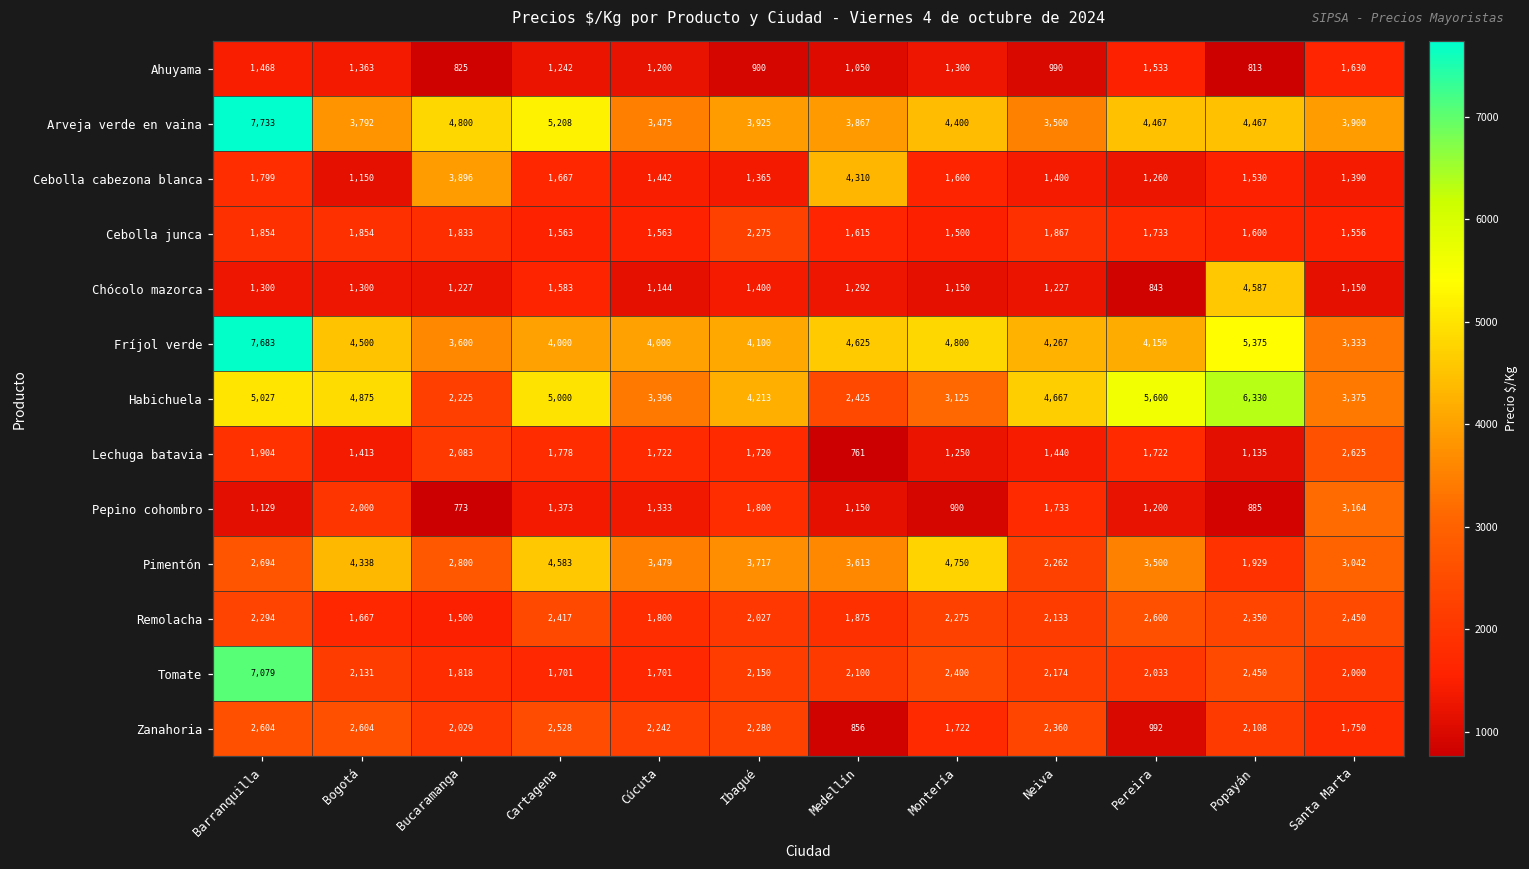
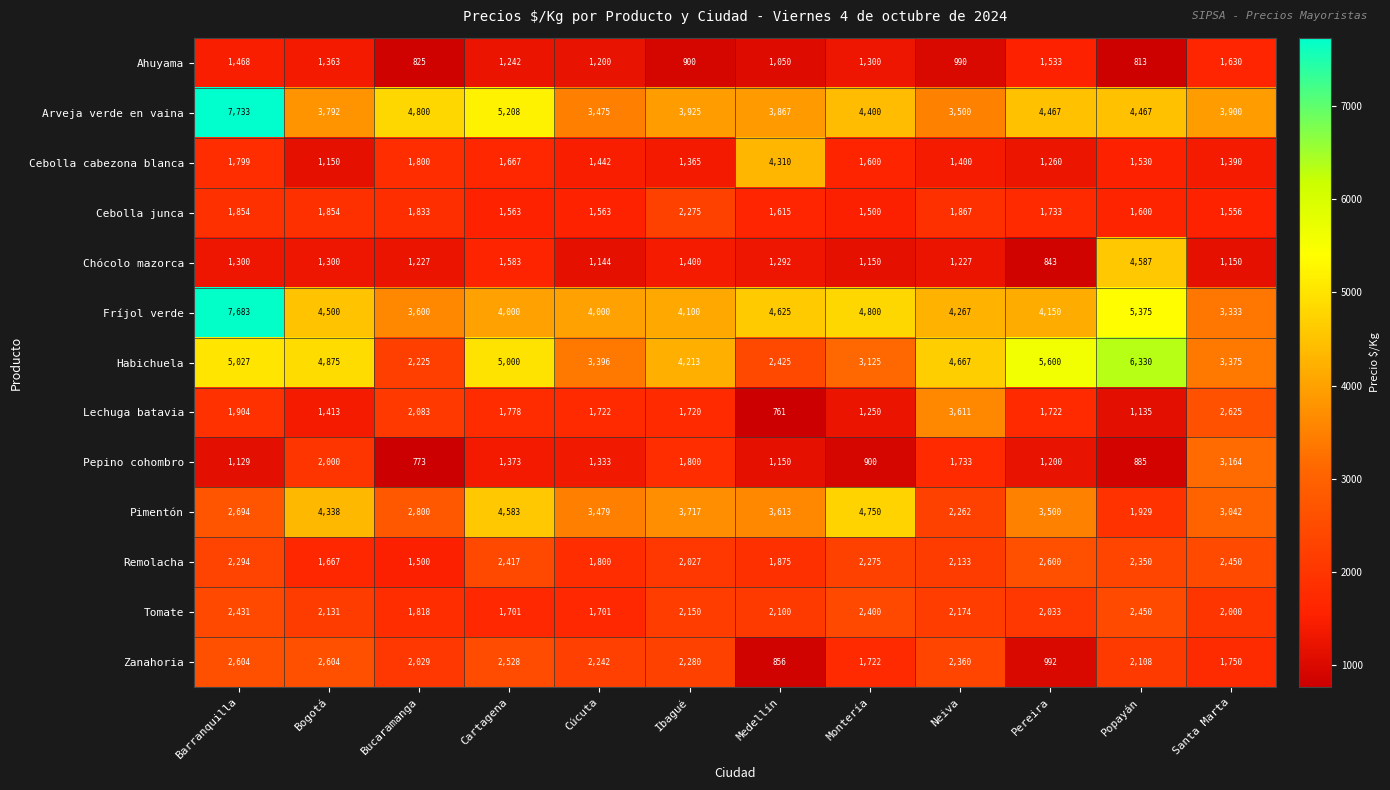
  {
    "Ahuyama": {
      "Barranquilla": "1,468",
      "Bogotá": "1,363",
      "Bucaramanga": "825",
      "Cartagena": "1,242",
      "Cúcuta": "1,200",
      "Ibagué": "900",
      "Medellín": "1,050",
      "Montería": "1,300",
      "Neiva": "990",
      "Pereira": "1,533",
      "Popayán": "813",
      "Santa Marta": "1,630"
    },
    "Arveja verde en vaina": {
      "Barranquilla": "7,733",
      "Bogotá": "3,792",
      "Bucaramanga": "4,800",
      "Cartagena": "5,208",
      "Cúcuta": "3,475",
      "Ibagué": "3,925",
      "Medellín": "3,867",
      "Montería": "4,400",
      "Neiva": "3,500",
      "Pereira": "4,467",
      "Popayán": "4,467",
      "Santa Marta": "3,900"
    },
    "Cebolla cabezona blanca": {
      "Barranquilla": "1,799",
      "Bogotá": "1,150",
-     "Bucaramanga": "3,896",
+     "Bucaramanga": "1,800",
      "Cartagena": "1,667",
      "Cúcuta": "1,442",
      "Ibagué": "1,365",
      "Medellín": "4,310",
      "Montería": "1,600",
      "Neiva": "1,400",
      "Pereira": "1,260",
      "Popayán": "1,530",
      "Santa Marta": "1,390"
    },
    "Cebolla junca": {
      "Barranquilla": "1,854",
      "Bogotá": "1,854",
      "Bucaramanga": "1,833",
      "Cartagena": "1,563",
      "Cúcuta": "1,563",
      "Ibagué": "2,275",
      "Medellín": "1,615",
      "Montería": "1,500",
      "Neiva": "1,867",
      "Pereira": "1,733",
      "Popayán": "1,600",
      "Santa Marta": "1,556"
    },
    "Chócolo mazorca": {
      "Barranquilla": "1,300",
      "Bogotá": "1,300",
      "Bucaramanga": "1,227",
      "Cartagena": "1,583",
      "Cúcuta": "1,144",
      "Ibagué": "1,400",
      "Medellín": "1,292",
      "Montería": "1,150",
      "Neiva": "1,227",
      "Pereira": "843",
      "Popayán": "4,587",
      "Santa Marta": "1,150"
    },
    "Fríjol verde": {
      "Barranquilla": "7,683",
      "Bogotá": "4,500",
      "Bucaramanga": "3,600",
      "Cartagena": "4,000",
      "Cúcuta": "4,000",
      "Ibagué": "4,100",
      "Medellín": "4,625",
      "Montería": "4,800",
      "Neiva": "4,267",
      "Pereira": "4,150",
      "Popayán": "5,375",
      "Santa Marta": "3,333"
    },
    "Habichuela": {
      "Barranquilla": "5,027",
      "Bogotá": "4,875",
      "Bucaramanga": "2,225",
      "Cartagena": "5,000",
      "Cúcuta": "3,396",
      "Ibagué": "4,213",
      "Medellín": "2,425",
      "Montería": "3,125",
      "Neiva": "4,667",
      "Pereira": "5,600",
      "Popayán": "6,330",
      "Santa Marta": "3,375"
    },
    "Lechuga batavia": {
      "Barranquilla": "1,904",
      "Bogotá": "1,413",
      "Bucaramanga": "2,083",
      "Cartagena": "1,778",
      "Cúcuta": "1,722",
      "Ibagué": "1,720",
      "Medellín": "761",
      "Montería": "1,250",
-     "Neiva": "1,440",
+     "Neiva": "3,611",
      "Pereira": "1,722",
      "Popayán": "1,135",
      "Santa Marta": "2,625"
    },
    "Pepino cohombro": {
      "Barranquilla": "1,129",
      "Bogotá": "2,000",
      "Bucaramanga": "773",
      "Cartagena": "1,373",
      "Cúcuta": "1,333",
      "Ibagué": "1,800",
      "Medellín": "1,150",
      "Montería": "900",
      "Neiva": "1,733",
      "Pereira": "1,200",
      "Popayán": "885",
      "Santa Marta": "3,164"
    },
    "Pimentón": {
      "Barranquilla": "2,694",
      "Bogotá": "4,338",
      "Bucaramanga": "2,800",
      "Cartagena": "4,583",
      "Cúcuta": "3,479",
      "Ibagué": "3,717",
      "Medellín": "3,613",
      "Montería": "4,750",
      "Neiva": "2,262",
      "Pereira": "3,500",
      "Popayán": "1,929",
      "Santa Marta": "3,042"
    },
    "Remolacha": {
      "Barranquilla": "2,294",
      "Bogotá": "1,667",
      "Bucaramanga": "1,500",
      "Cartagena": "2,417",
      "Cúcuta": "1,800",
      "Ibagué": "2,027",
      "Medellín": "1,875",
      "Montería": "2,275",
      "Neiva": "2,133",
      "Pereira": "2,600",
      "Popayán": "2,350",
      "Santa Marta": "2,450"
    },
    "Tomate": {
-     "Barranquilla": "7,079",
+     "Barranquilla": "2,431",
      "Bogotá": "2,131",
      "Bucaramanga": "1,818",
      "Cartagena": "1,701",
      "Cúcuta": "1,701",
      "Ibagué": "2,150",
      "Medellín": "2,100",
      "Montería": "2,400",
      "Neiva": "2,174",
      "Pereira": "2,033",
      "Popayán": "2,450",
      "Santa Marta": "2,000"
    },
    "Zanahoria": {
      "Barranquilla": "2,604",
      "Bogotá": "2,604",
      "Bucaramanga": "2,029",
      "Cartagena": "2,528",
      "Cúcuta": "2,242",
      "Ibagué": "2,280",
      "Medellín": "856",
      "Montería": "1,722",
      "Neiva": "2,360",
      "Pereira": "992",
      "Popayán": "2,108",
      "Santa Marta": "1,750"
    }
  }
